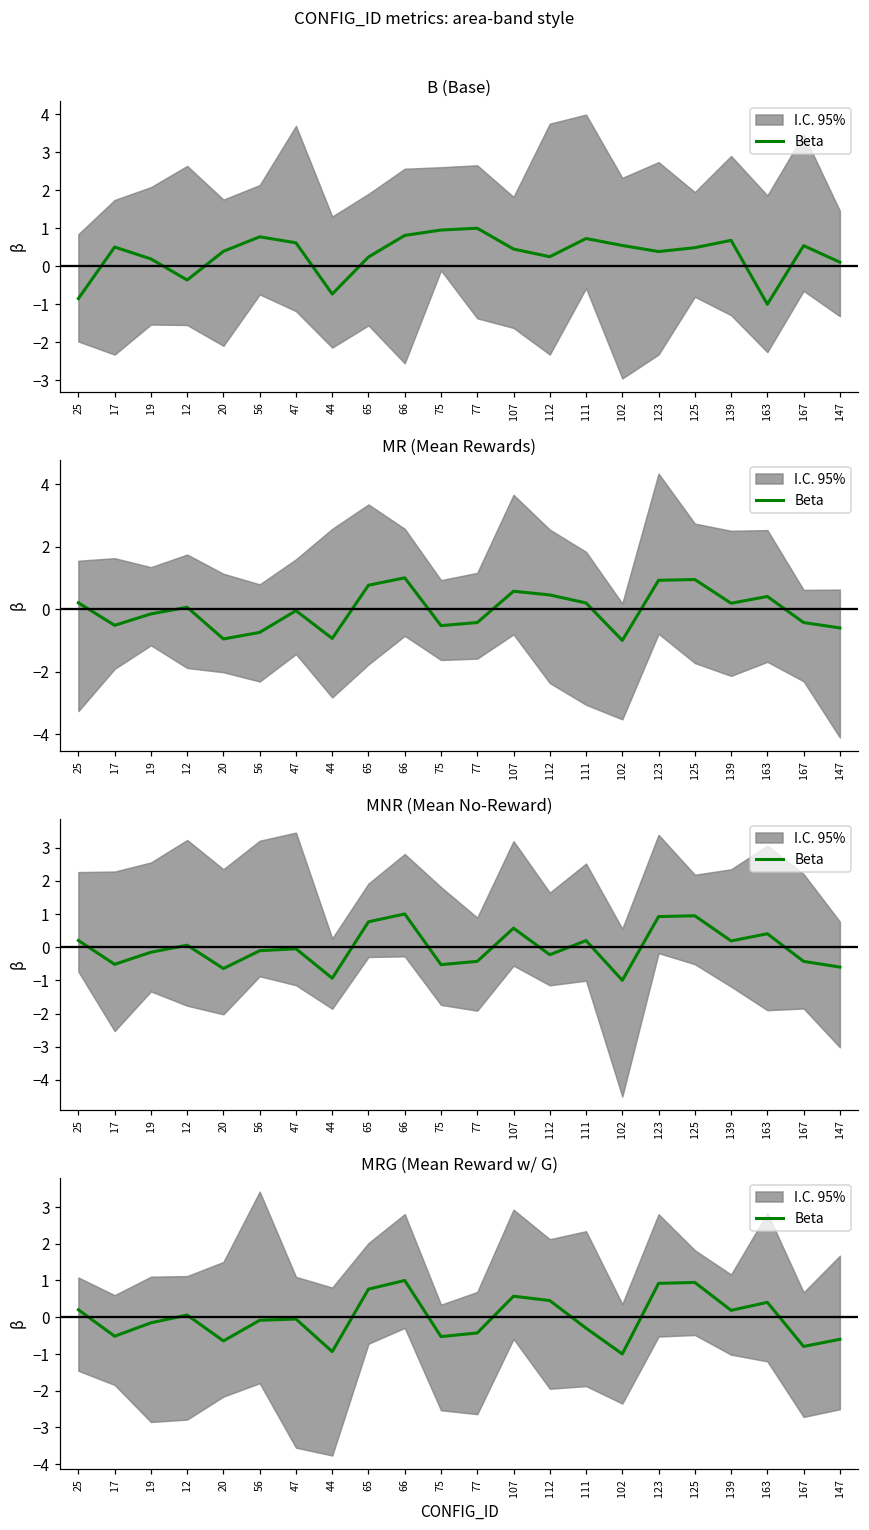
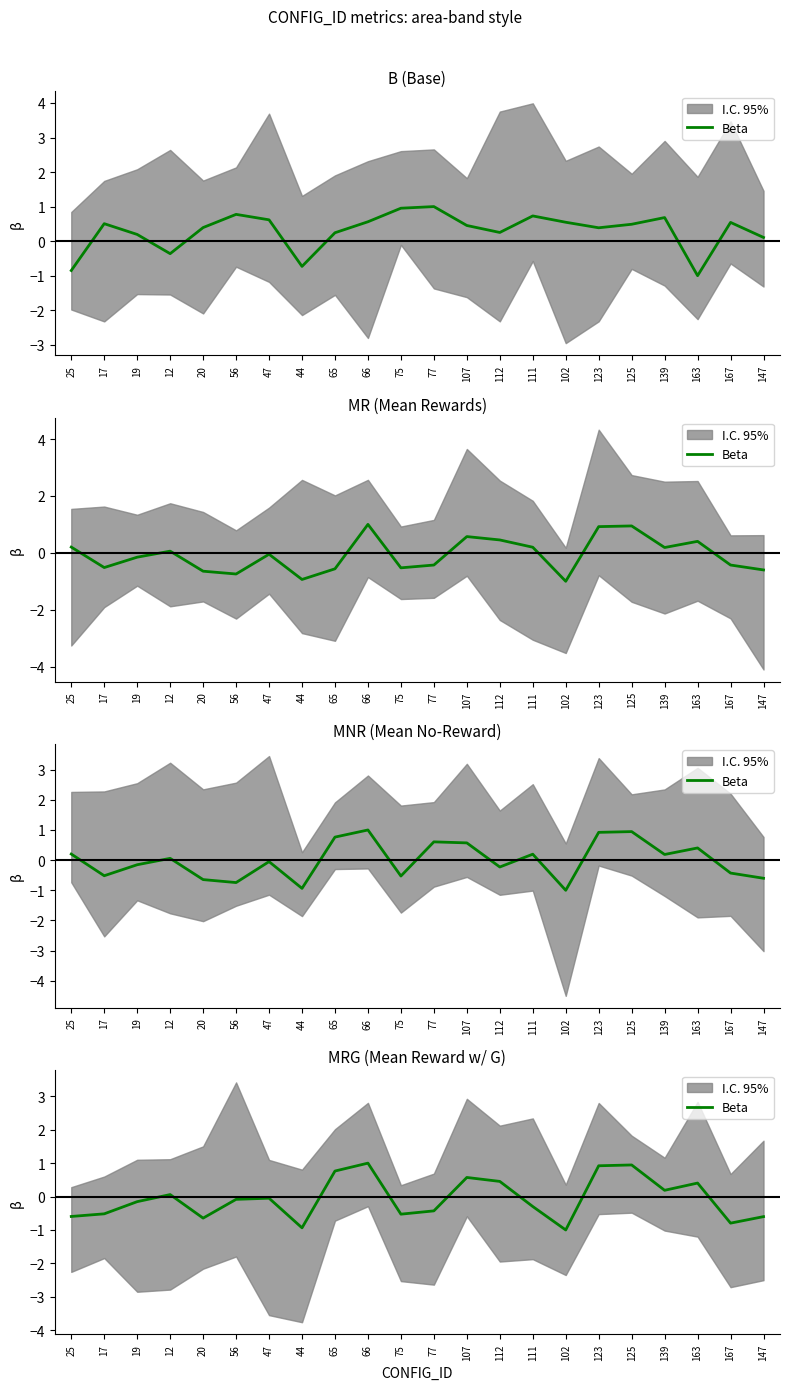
  {
    "B (Base)": {
      "Beta": {
        "25": -0.9,
        "17": 0.5,
        "19": 0.2,
        "12": -0.4,
        "20": 0.4,
        "56": 0.8,
        "47": 0.6,
        "44": -0.7,
        "65": 0.2,
-       "66": 0.8,
+       "66": 0.6,
        "75": 1.0,
        "77": 1.0,
        "107": 0.5,
        "112": 0.3,
        "111": 0.7,
        "102": 0.5,
        "123": 0.4,
        "125": 0.5,
        "139": 0.7,
        "163": -1.0,
        "167": 0.5,
        "147": 0.1
      }
    },
    "MR (Mean Rewards)": {
      "Beta": {
        "25": 0.2,
        "17": -0.5,
        "19": -0.2,
        "12": 0.1,
-       "20": -1.0,
+       "20": -0.6,
        "56": -0.7,
        "47": 0.0,
        "44": -0.9,
-       "65": 0.8,
+       "65": -0.6,
        "66": 1.0,
        "75": -0.5,
        "77": -0.4,
        "107": 0.6,
        "112": 0.5,
        "111": 0.2,
        "102": -1.0,
        "123": 0.9,
        "125": 0.9,
        "139": 0.2,
        "163": 0.4,
        "167": -0.4,
        "147": -0.6
      }
    },
    "MNR (Mean No-Reward)": {
      "Beta": {
        "25": 0.2,
        "17": -0.5,
        "19": -0.2,
        "12": 0.1,
        "20": -0.6,
-       "56": -0.1,
+       "56": -0.7,
        "47": 0.0,
        "44": -0.9,
        "65": 0.8,
        "66": 1.0,
        "75": -0.5,
-       "77": -0.4,
+       "77": 0.6,
        "107": 0.6,
        "112": -0.2,
        "111": 0.2,
        "102": -1.0,
        "123": 0.9,
        "125": 0.9,
        "139": 0.2,
        "163": 0.4,
        "167": -0.4,
        "147": -0.6
      }
    },
    "MRG (Mean Reward w/ G)": {
      "Beta": {
-       "25": 0.2,
+       "25": -0.6,
        "17": -0.5,
        "19": -0.2,
        "12": 0.1,
        "20": -0.6,
        "56": -0.1,
        "47": 0.0,
        "44": -0.9,
        "65": 0.8,
        "66": 1.0,
        "75": -0.5,
        "77": -0.4,
        "107": 0.6,
        "112": 0.5,
        "111": -0.3,
        "102": -1.0,
        "123": 0.9,
        "125": 0.9,
        "139": 0.2,
        "163": 0.4,
        "167": -0.8,
        "147": -0.6
      }
    }
  }
